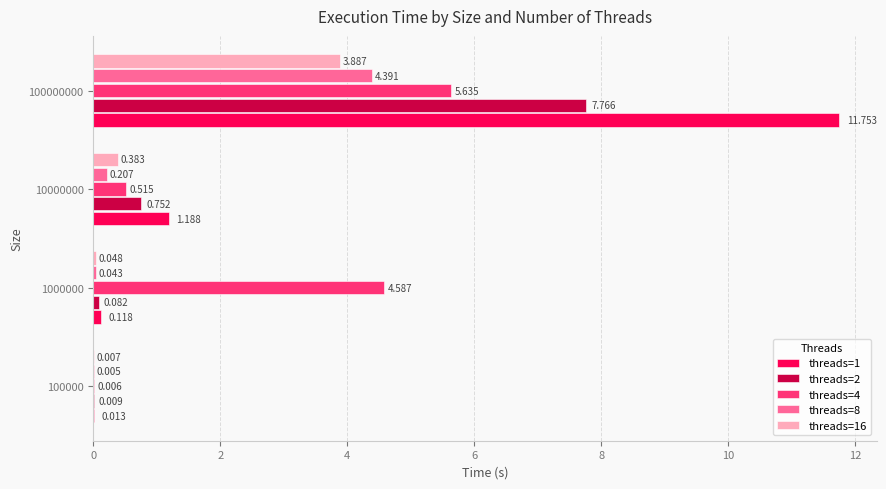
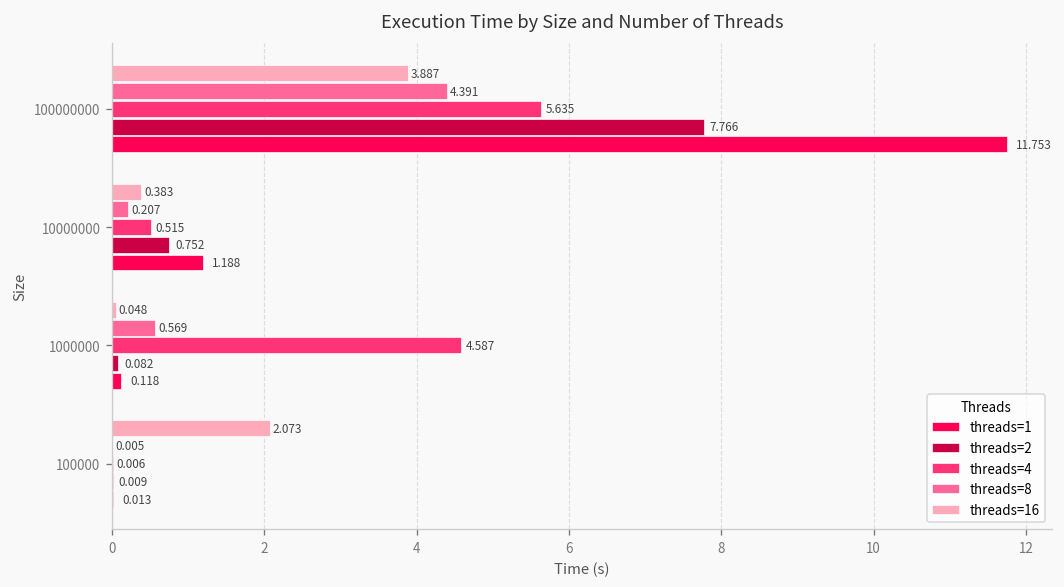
  {
    "threads=4": {
      "100000000": 5.635,
      "10000000": 0.515,
      "1000000": 4.587,
      "100000": 0.006
    },
    "threads=8": {
      "100000000": 4.391,
      "10000000": 0.207,
-     "1000000": 0.043,
+     "1000000": 0.569,
      "100000": 0.005
    },
    "threads=16": {
      "100000000": 3.887,
      "10000000": 0.383,
      "1000000": 0.048,
-     "100000": 0.007
+     "100000": 2.073
    }
  }
